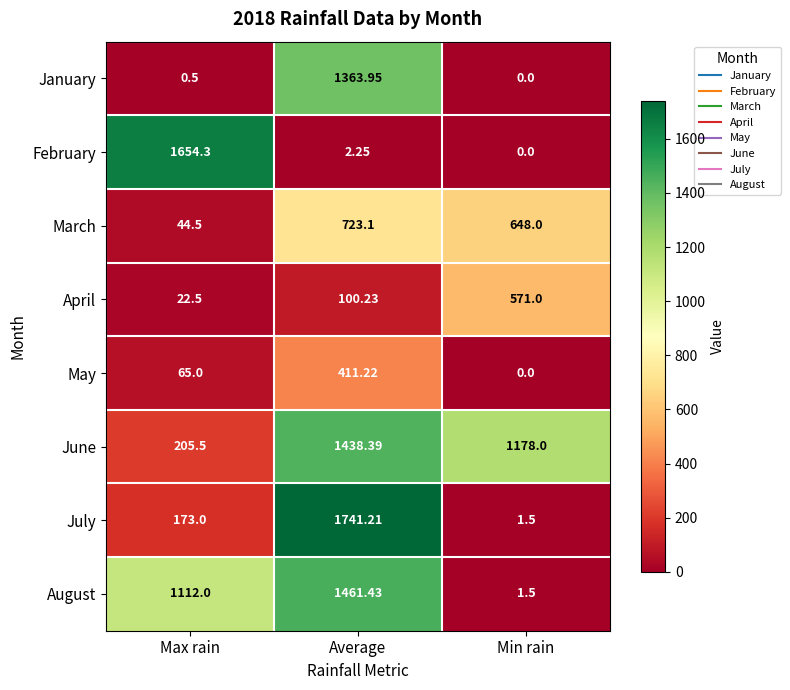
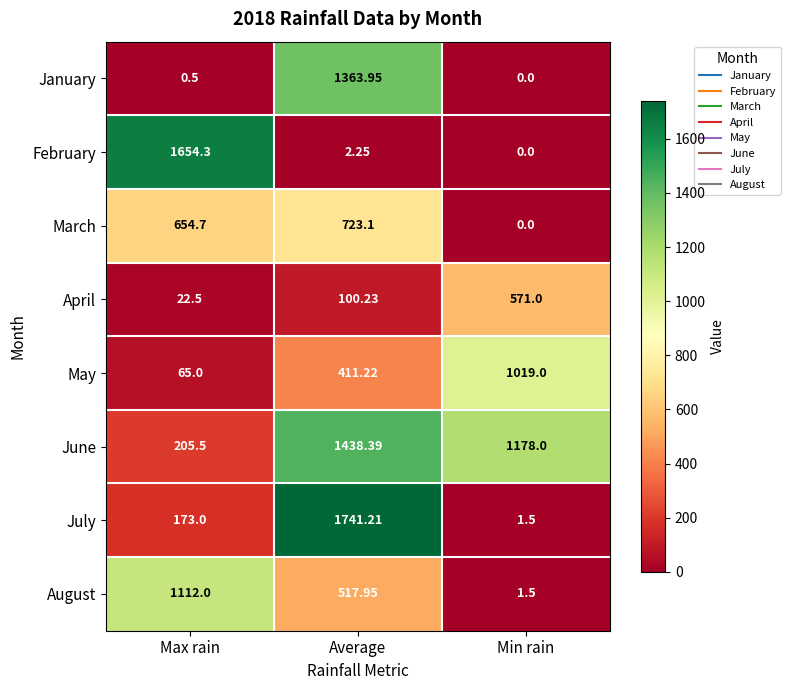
  {
    "January": {
      "Max rain": 0.5,
      "Average": 1363.95,
      "Min rain": 0.0
    },
    "February": {
      "Max rain": 1654.3,
      "Average": 2.25,
      "Min rain": 0.0
    },
    "March": {
-     "Max rain": 44.5,
+     "Max rain": 654.7,
      "Average": 723.1,
-     "Min rain": 648.0
+     "Min rain": 0.0
    },
    "April": {
      "Max rain": 22.5,
      "Average": 100.23,
      "Min rain": 571.0
    },
    "May": {
      "Max rain": 65.0,
      "Average": 411.22,
-     "Min rain": 0.0
+     "Min rain": 1019.0
    },
    "June": {
      "Max rain": 205.5,
      "Average": 1438.39,
      "Min rain": 1178.0
    },
    "July": {
      "Max rain": 173.0,
      "Average": 1741.21,
      "Min rain": 1.5
    },
    "August": {
      "Max rain": 1112.0,
-     "Average": 1461.43,
+     "Average": 517.95,
      "Min rain": 1.5
    }
  }
